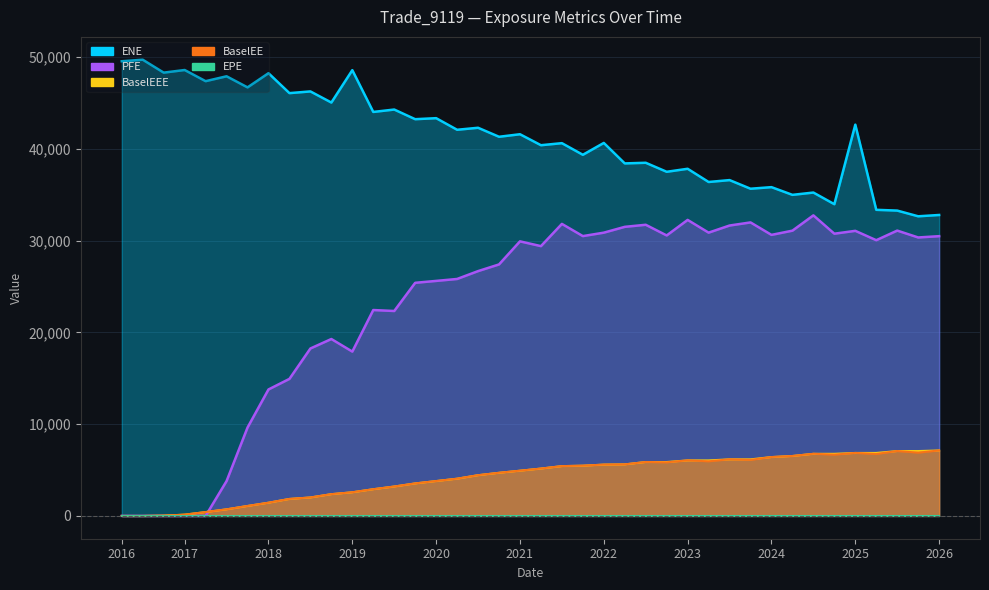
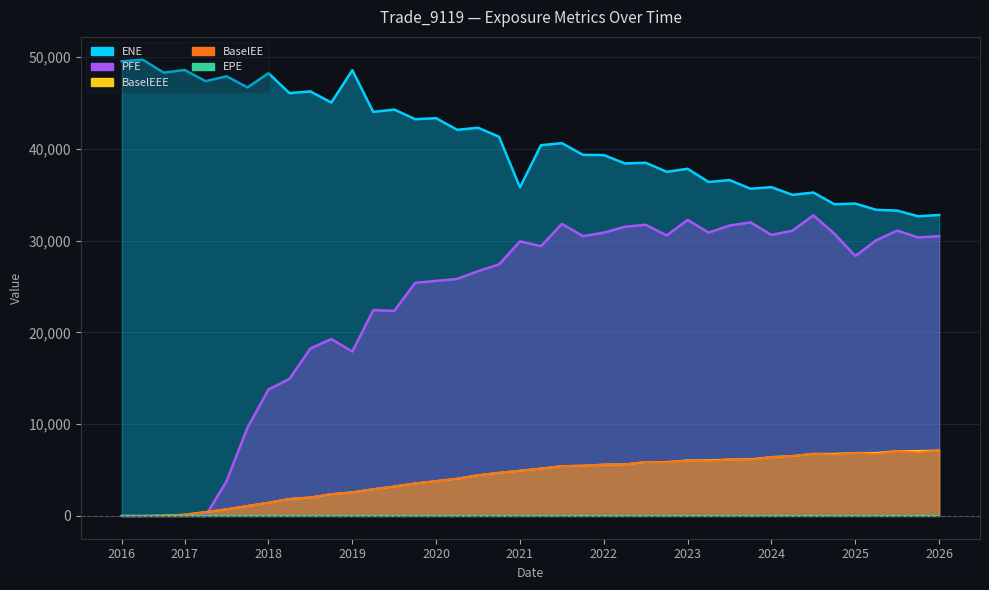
  {
    "ENE": {
      "2019": "49,000",
      "2020": "43,000",
-     "2021": "42,000",
-     "2022": "41,000",
+     "2021": "36,000",
+     "2022": "39,000",
      "2023": "38,000",
      "2024": "36,000",
-     "2025": "43,000",
+     "2025": "34,000",
      "2026": "33,000"
    },
    "PFE": {
      "2018": "14,000",
      "2019": "18,000",
      "2020": "26,000",
      "2021": "30,000",
      "2022": "31,000",
      "2023": "32,000",
      "2024": "31,000",
-     "2025": "31,000",
+     "2025": "28,000",
      "2026": "30,000"
    },
    "EPE": {
      "2018": "0",
      "2019": "0",
      "2020": "0",
      "2021": "0",
      "2022": "0",
      "2023": "0",
      "2024": "0",
      "2025": "0",
      "2026": "0"
    }
  }
